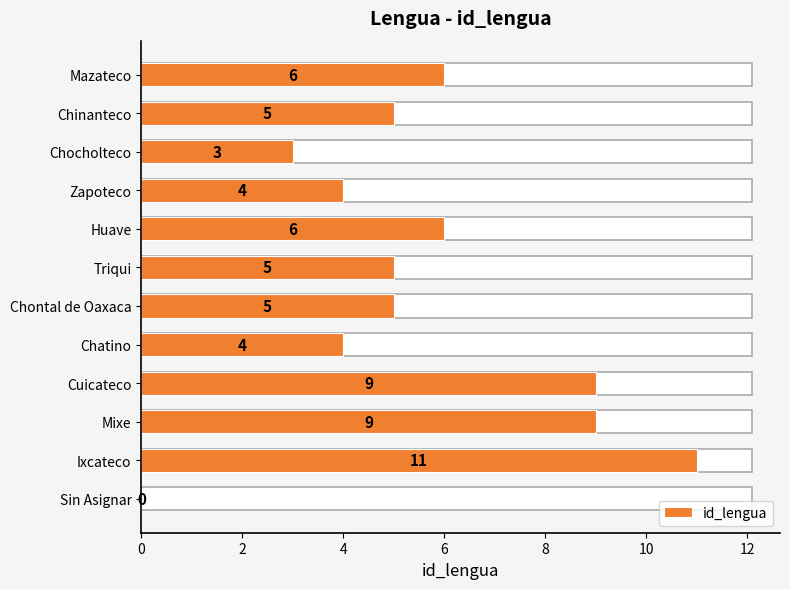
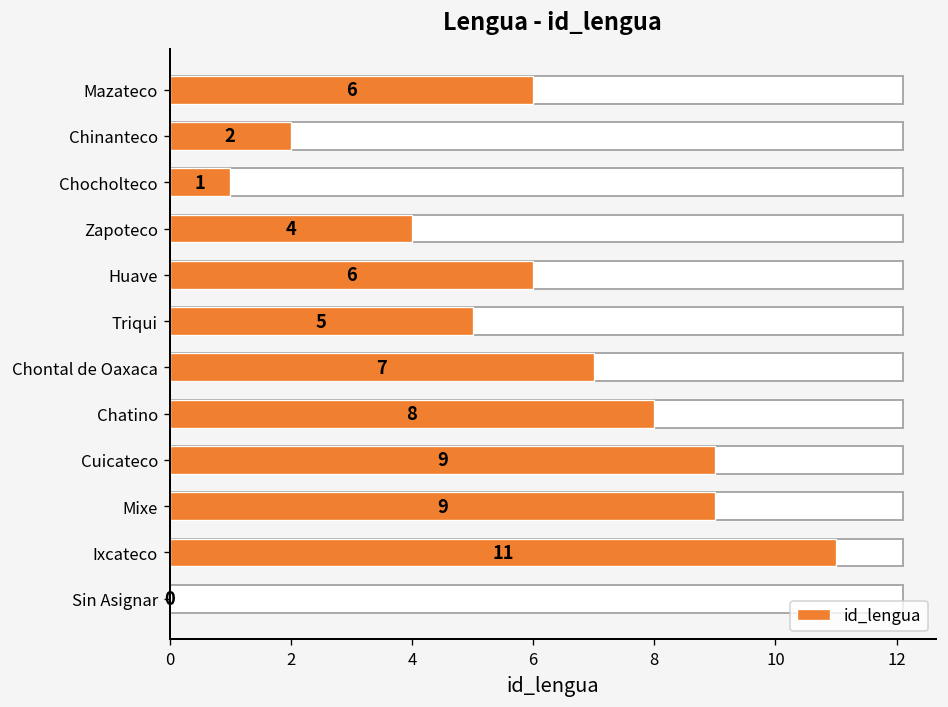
  {
    "Mazateco": 6,
-   "Chinanteco": 5,
-   "Chocholteco": 3,
+   "Chinanteco": 2,
+   "Chocholteco": 1,
    "Zapoteco": 4,
    "Huave": 6,
    "Triqui": 5,
-   "Chontal de Oaxaca": 5,
-   "Chatino": 4,
+   "Chontal de Oaxaca": 7,
+   "Chatino": 8,
    "Cuicateco": 9,
    "Mixe": 9,
    "Ixcateco": 11,
    "Sin Asignar": 0
  }
